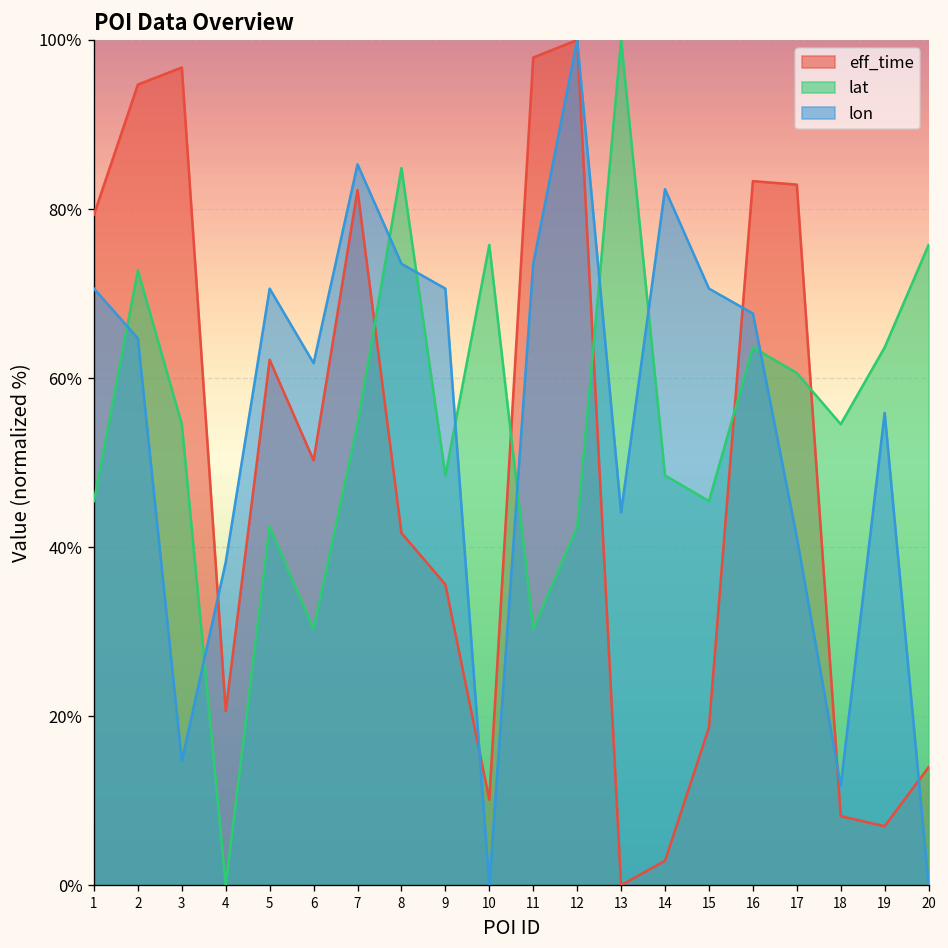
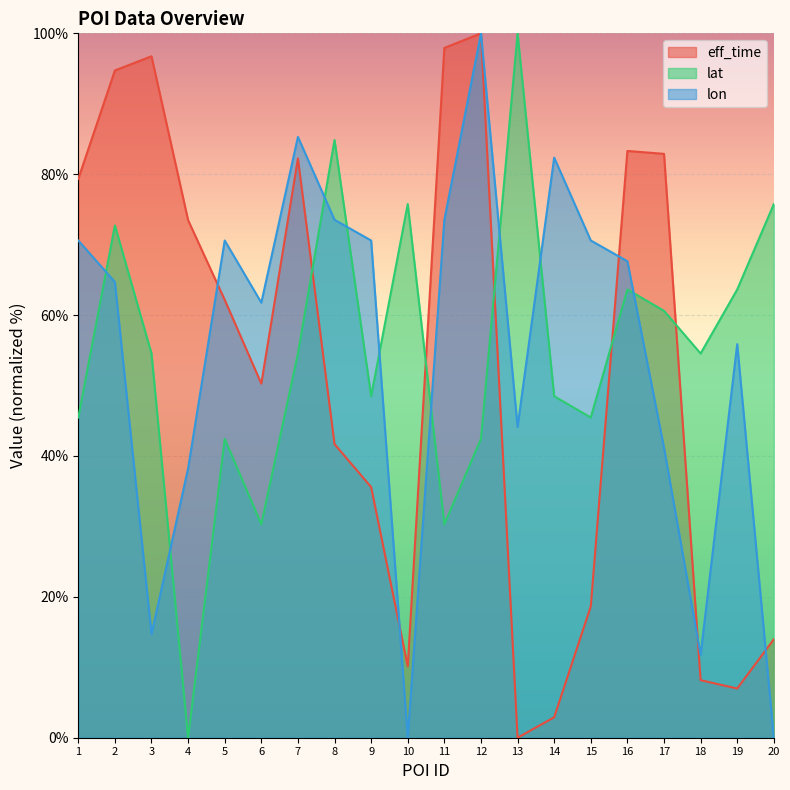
  {
    "eff_time": {
      "1": "79%",
      "2": "95%",
      "3": "97%",
-     "4": "21%",
+     "4": "73%",
      "5": "62%",
      "6": "50%",
      "7": "82%",
      "8": "42%",
      "9": "36%",
      "10": "10%",
      "11": "98%",
      "13": "0%",
      "14": "3%",
      "15": "19%",
      "16": "83%",
      "17": "83%",
      "18": "8%",
      "19": "7%",
      "20": "14%"
    },
    "lat": {
      "1": "45%",
      "2": "73%",
      "3": "55%",
      "4": "0%",
      "5": "42%",
      "6": "30%",
      "7": "55%",
      "8": "85%",
      "9": "48%",
      "10": "76%",
      "11": "30%",
      "12": "42%",
      "13": "100%",
      "14": "48%",
      "15": "45%",
      "16": "64%",
      "17": "61%",
      "18": "55%",
      "19": "64%",
      "20": "76%"
    },
    "lon": {
      "1": "71%",
      "2": "65%",
      "3": "15%",
      "4": "38%",
      "5": "71%",
      "6": "62%",
      "7": "85%",
      "8": "74%",
      "9": "71%",
      "10": "0%",
      "11": "74%",
      "13": "44%",
      "14": "82%",
      "15": "71%",
      "16": "68%",
      "17": "41%",
      "18": "12%",
      "19": "56%",
      "20": "0%"
    }
  }
